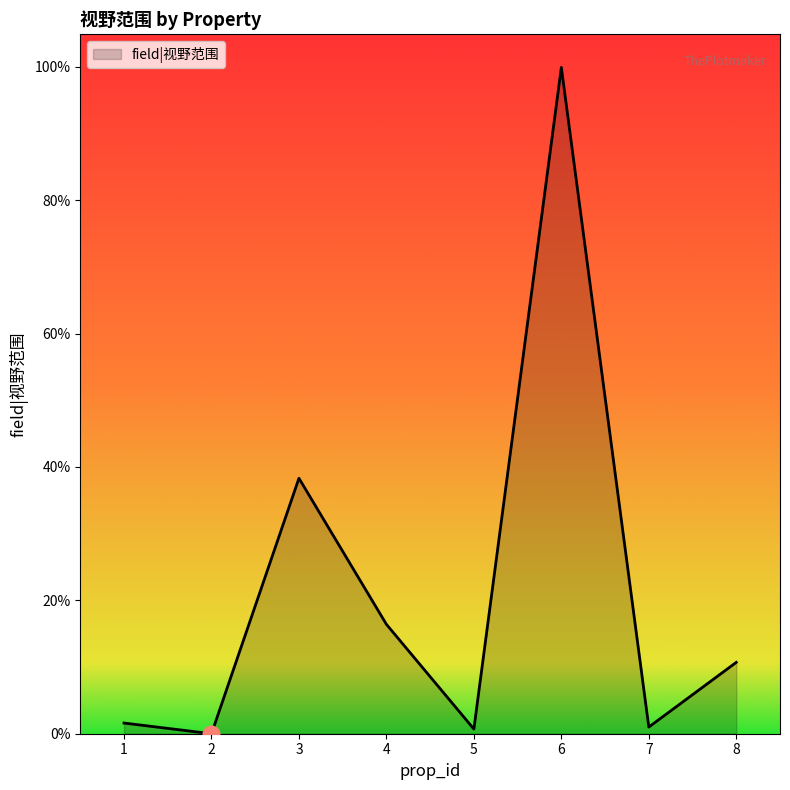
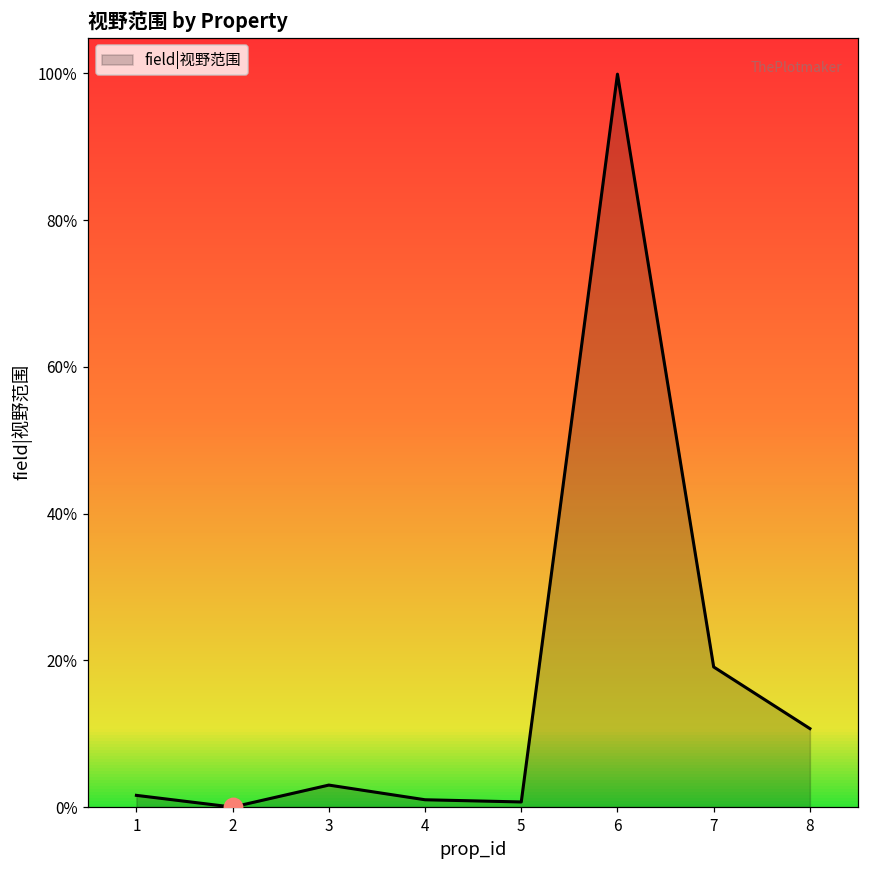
  {
    "field|视野范围": {
      "1": "2%",
-     "3": "38%",
-     "4": "16%",
+     "3": "3%",
+     "4": "1%",
      "5": "1%",
      "6": "100%",
-     "7": "1%",
+     "7": "19%",
      "8": "11%"
    }
  }
